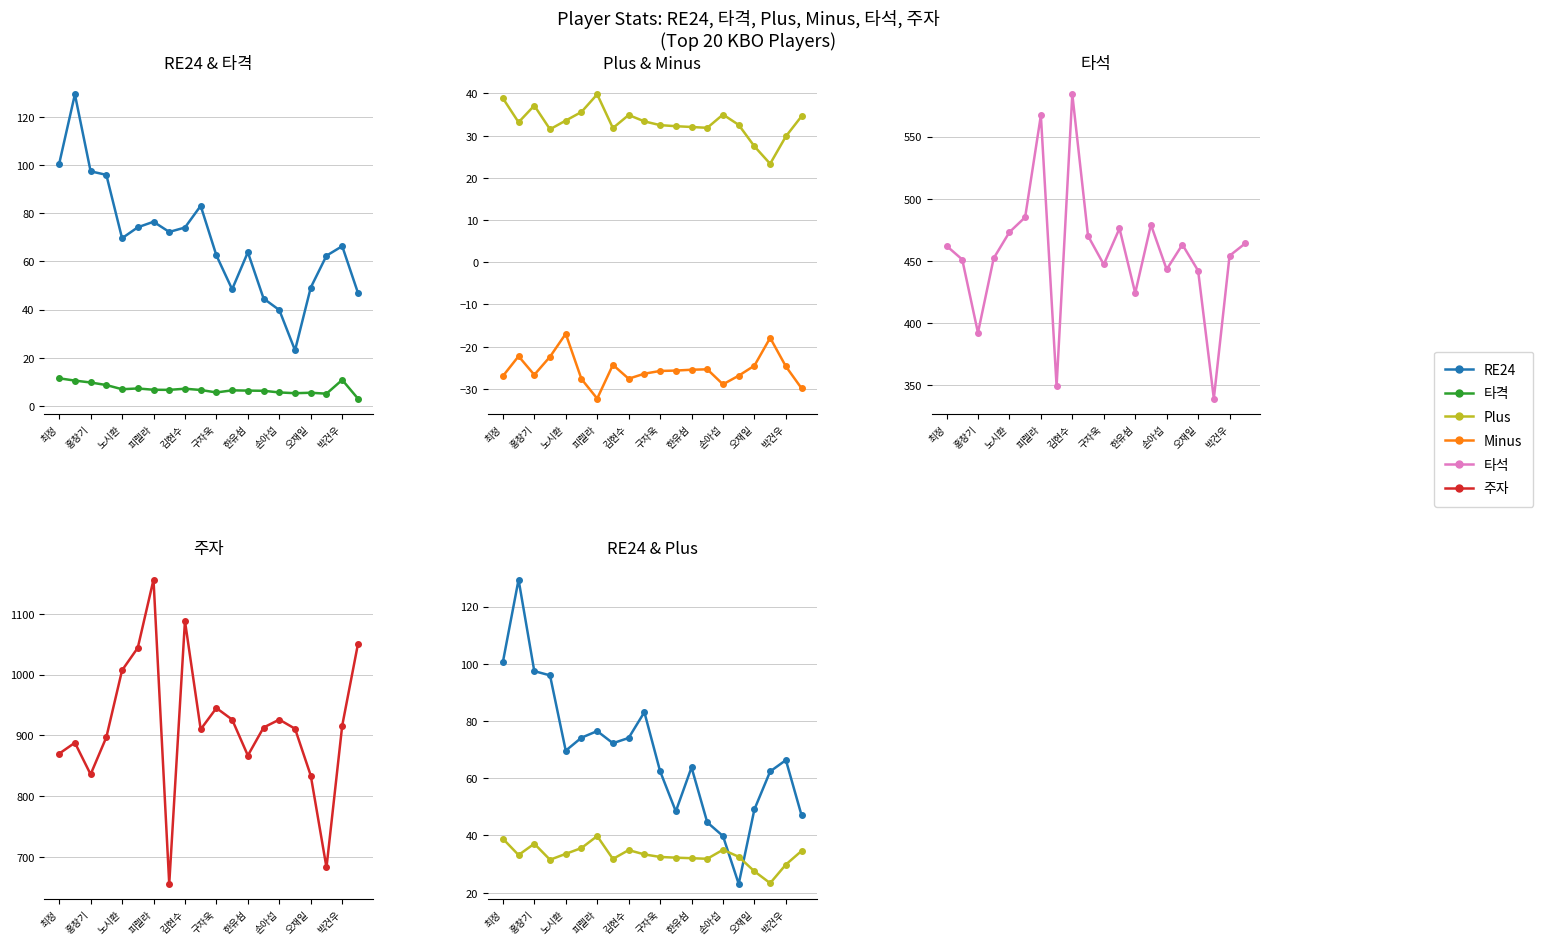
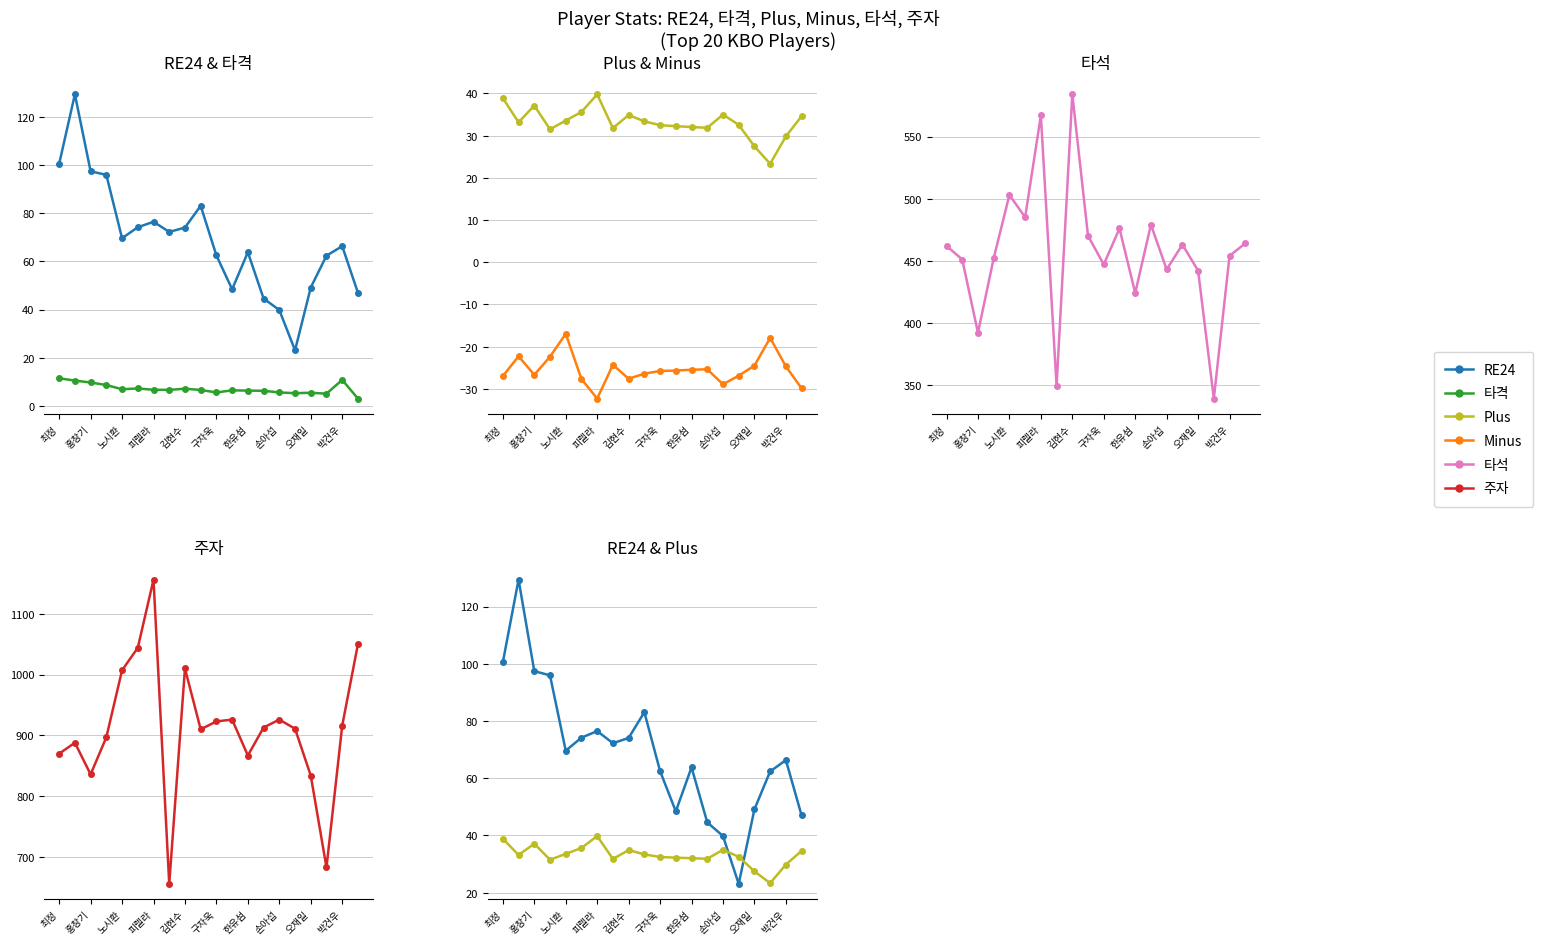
  {
    "RE24 & 타격": {
      "RE24": {
        "최정": 101,
        "홍창기": 97,
        "노시환": 70,
        "피렐라": 76,
        "김현수": 74,
        "구자욱": 62,
        "한유섬": 64,
        "손아섭": 40,
        "오재일": 49,
        "박건우": 66
      },
      "타격": {
        "최정": 11,
        "홍창기": 10,
        "노시환": 7,
        "피렐라": 7,
        "김현수": 7,
        "구자욱": 6,
        "한유섬": 6,
        "손아섭": 6,
        "오재일": 5,
        "박건우": 11
      }
    },
    "Plus & Minus": {
      "Plus": {
        "최정": 39,
        "홍창기": 37,
        "노시환": 34,
        "피렐라": 40,
        "김현수": 35,
        "구자욱": 33,
        "한유섬": 32,
        "손아섭": 35,
        "오재일": 27,
        "박건우": 30
      },
      "Minus": {
        "최정": -27,
        "홍창기": -27,
        "노시환": -17,
        "피렐라": -32,
        "김현수": -28,
        "구자욱": -26,
        "한유섬": -25,
        "손아섭": -29,
        "오재일": -24,
        "박건우": -25
      }
    },
    "타석": {
      "최정": 462,
      "홍창기": 392,
-     "노시환": 473,
+     "노시환": 503,
      "피렐라": 567,
      "김현수": 584,
      "구자욱": 447,
      "한유섬": 424,
      "손아섭": 443,
      "오재일": 442,
      "박건우": 454
    },
    "주자": {
      "최정": 870,
      "홍창기": 840,
      "노시환": 1010,
      "피렐라": 1160,
-     "김현수": 1090,
-     "구자욱": 950,
+     "김현수": 1010,
+     "구자욱": 920,
      "한유섬": 870,
      "손아섭": 930,
      "오재일": 830,
      "박건우": 920
    },
    "RE24 & Plus": {
      "RE24": {
        "최정": 101,
        "홍창기": 97,
        "노시환": 70,
        "피렐라": 76,
        "김현수": 74,
        "구자욱": 62,
        "한유섬": 64,
        "손아섭": 40,
        "오재일": 49,
        "박건우": 66
      },
      "Plus": {
        "최정": 39,
        "홍창기": 37,
        "노시환": 34,
        "피렐라": 40,
        "김현수": 35,
        "구자욱": 33,
        "한유섬": 32,
        "손아섭": 35,
        "오재일": 27,
        "박건우": 30
      }
    }
  }
